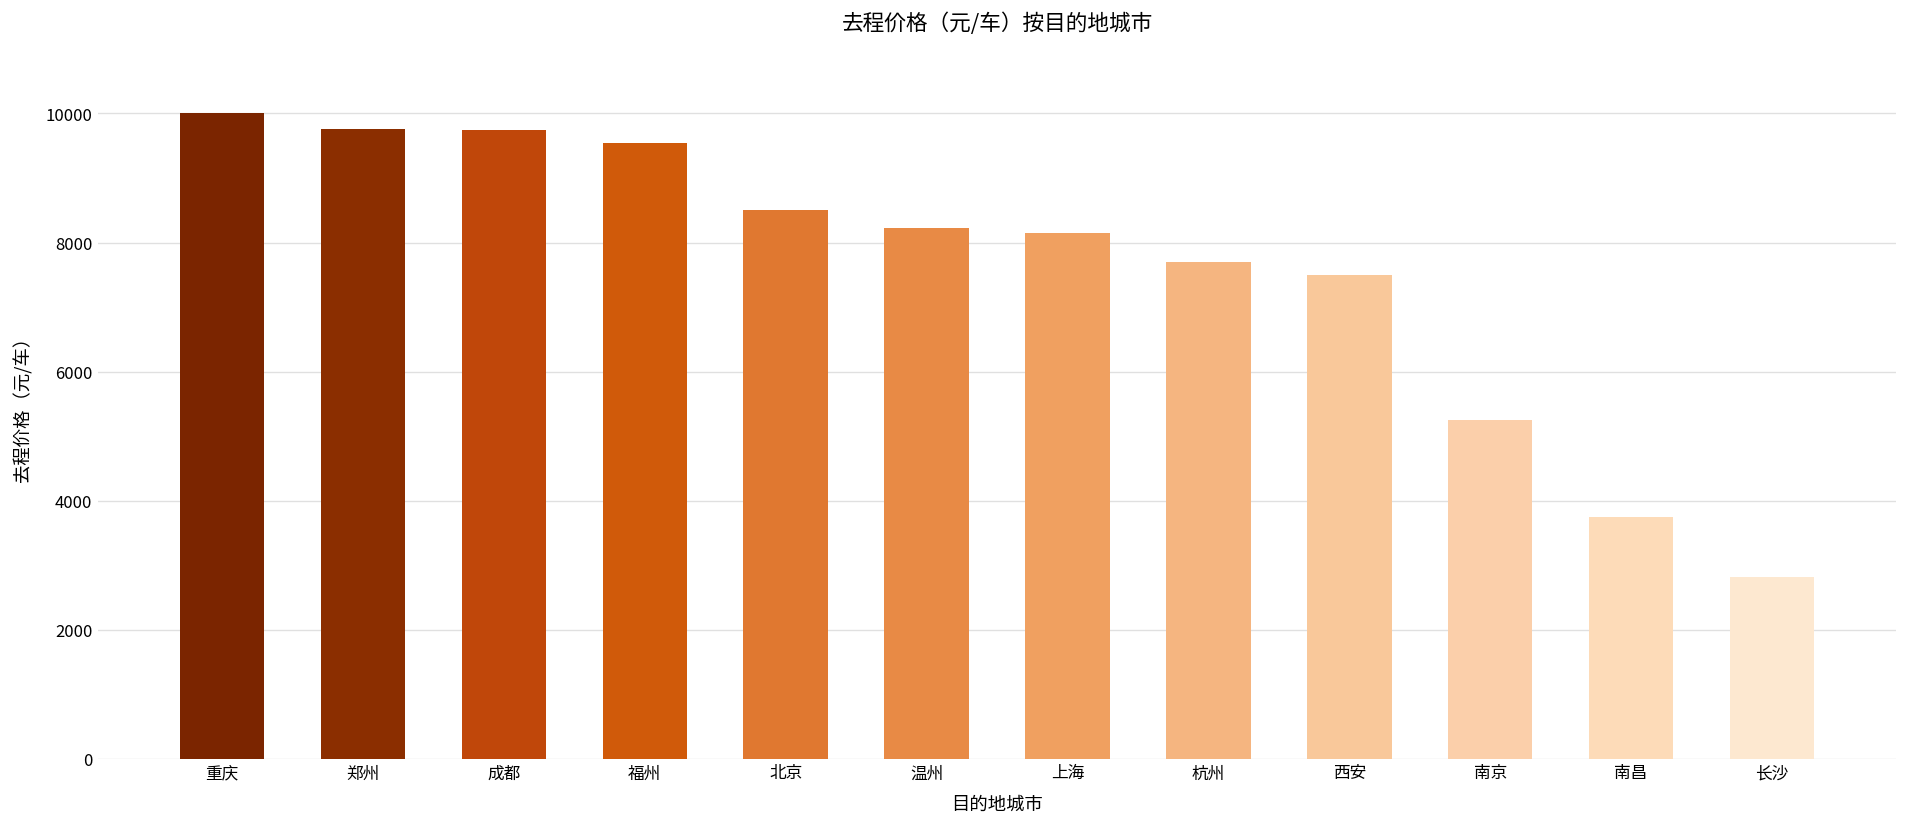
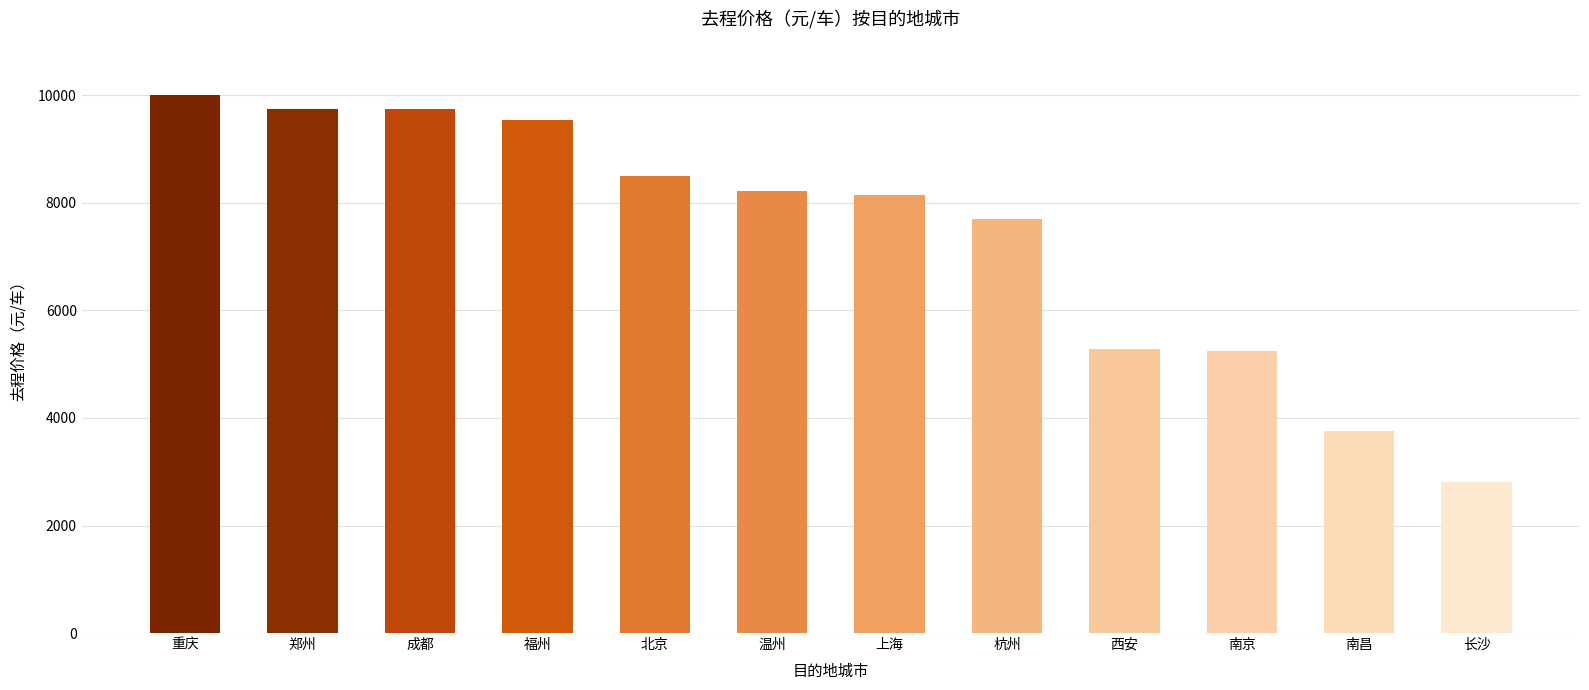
  {
    "重庆": 10000,
    "郑州": 9800,
    "成都": 9800,
    "福州": 9600,
    "北京": 8500,
    "温州": 8200,
    "上海": 8200,
    "杭州": 7700,
-   "西安": 7500,
+   "西安": 5300,
    "南京": 5300,
    "南昌": 3800,
    "长沙": 2800
  }
